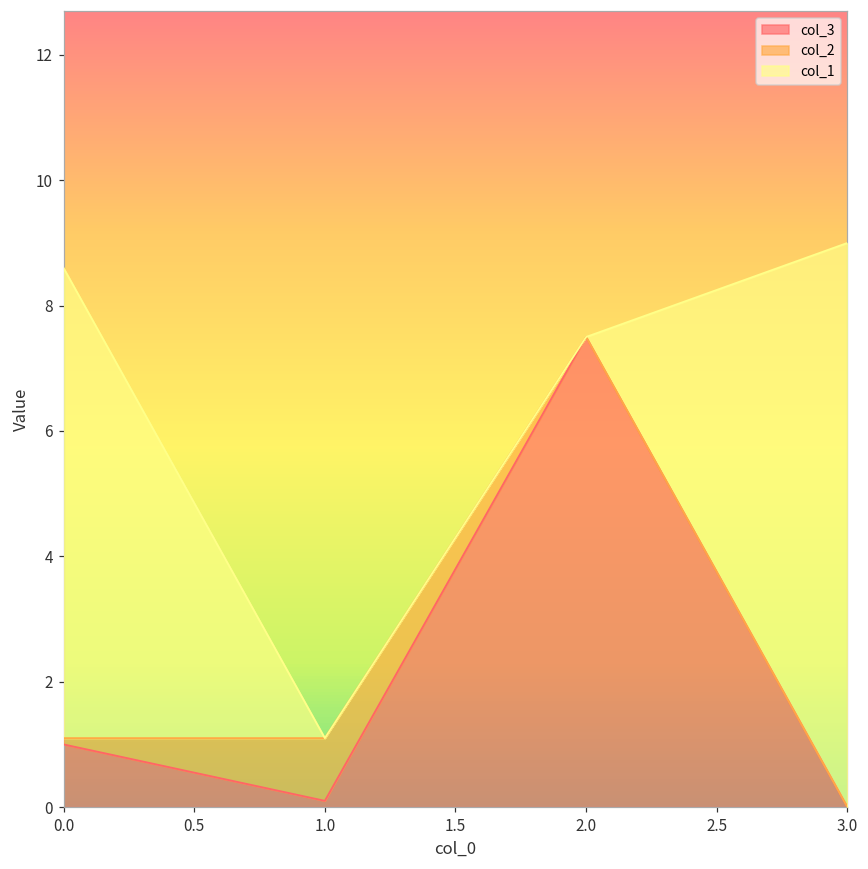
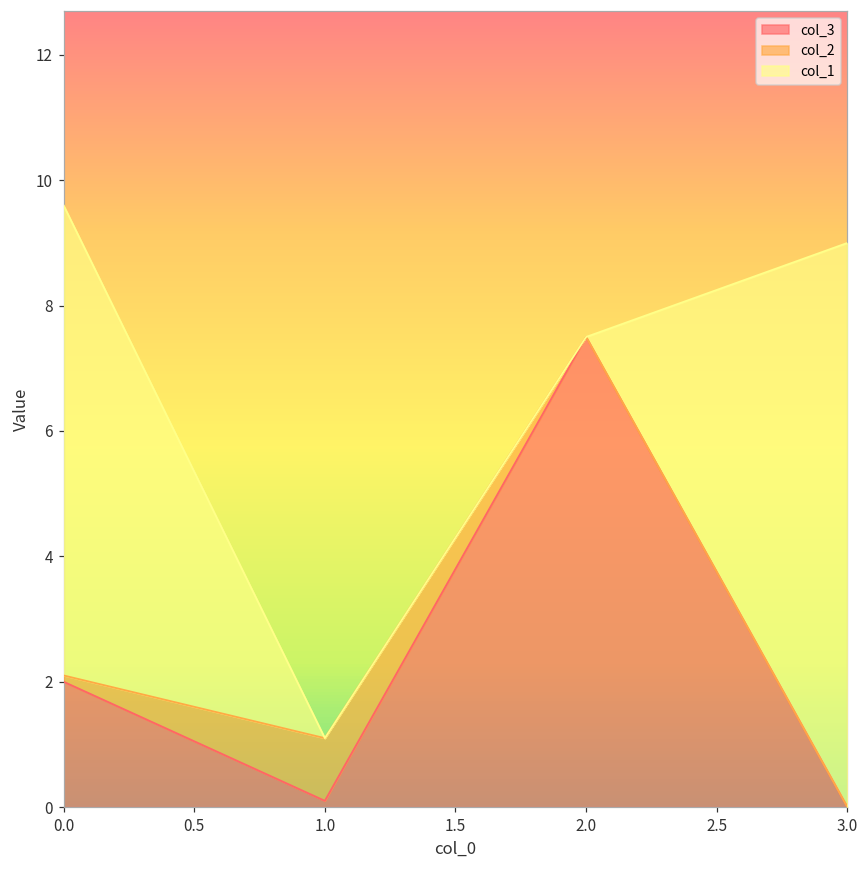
  {
    "col_3": {
-     "0.0": 1,
+     "0.0": 2,
      "1.0": 0.1
    },
    "col_2": {
      "0.0": 0.1
    },
    "col_1": {
      "0.0": 7.5,
      "3.0": 9
    }
  }
